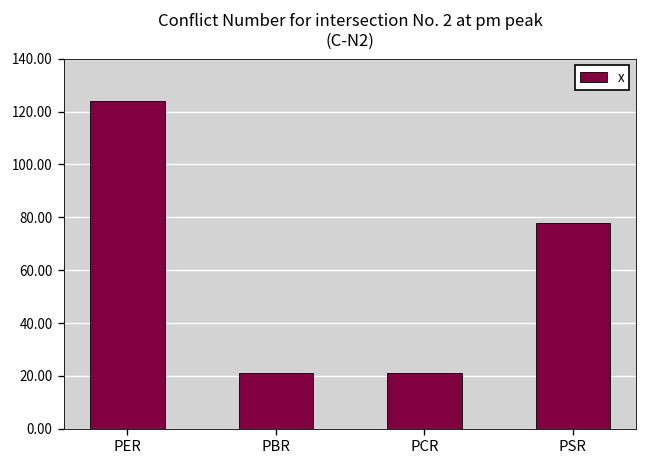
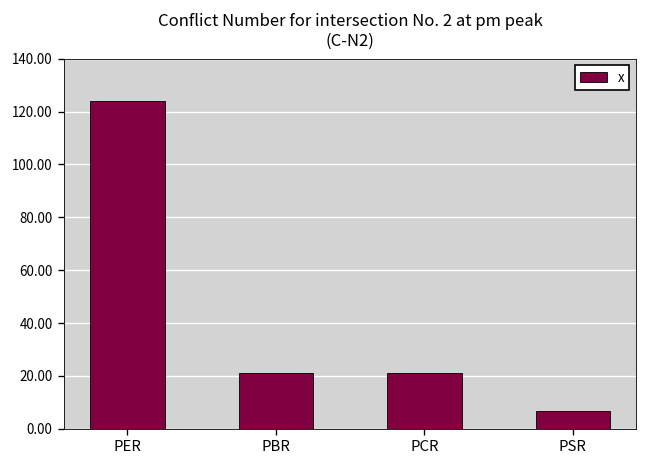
  {
    "PER": 124,
    "PBR": 21,
    "PCR": 21,
-   "PSR": 78
+   "PSR": 7
  }
